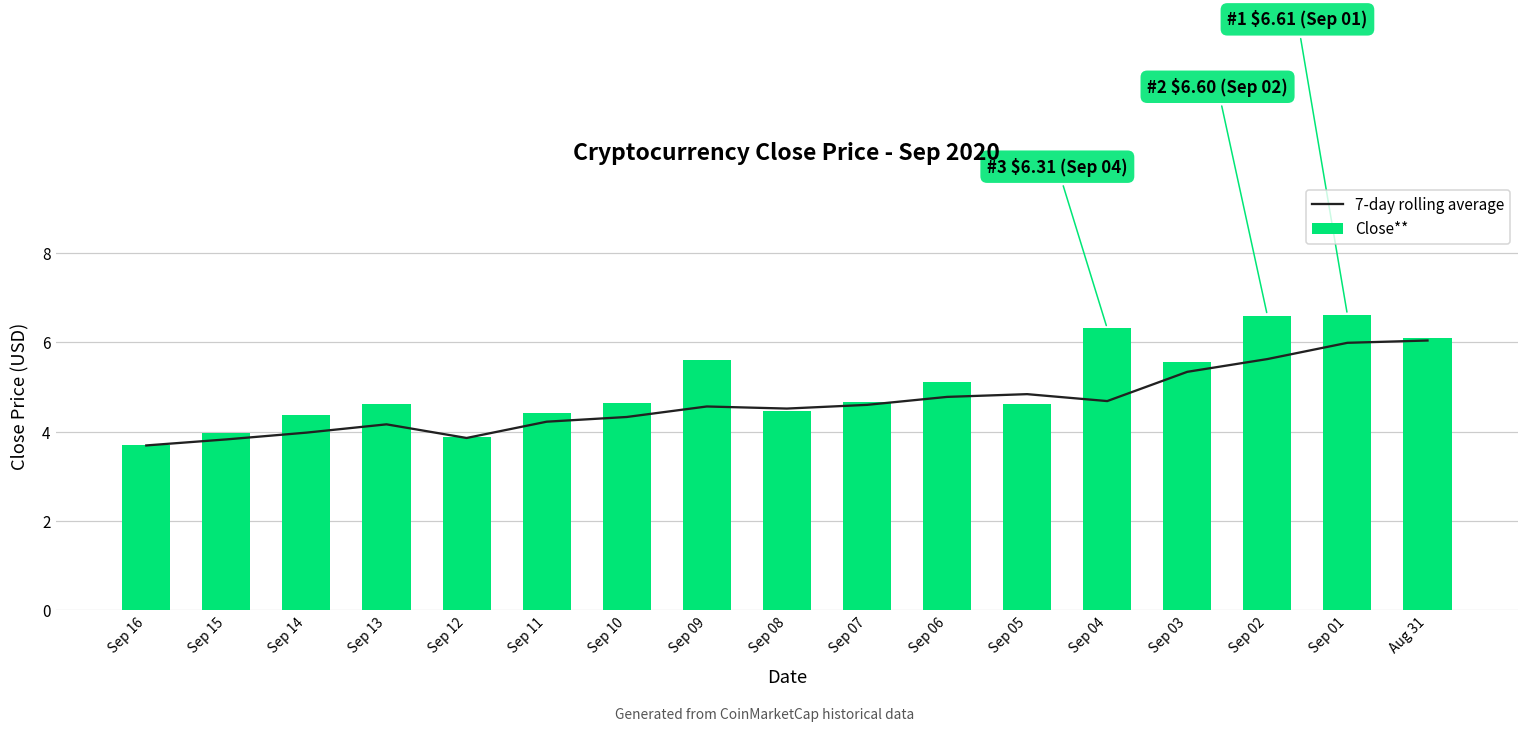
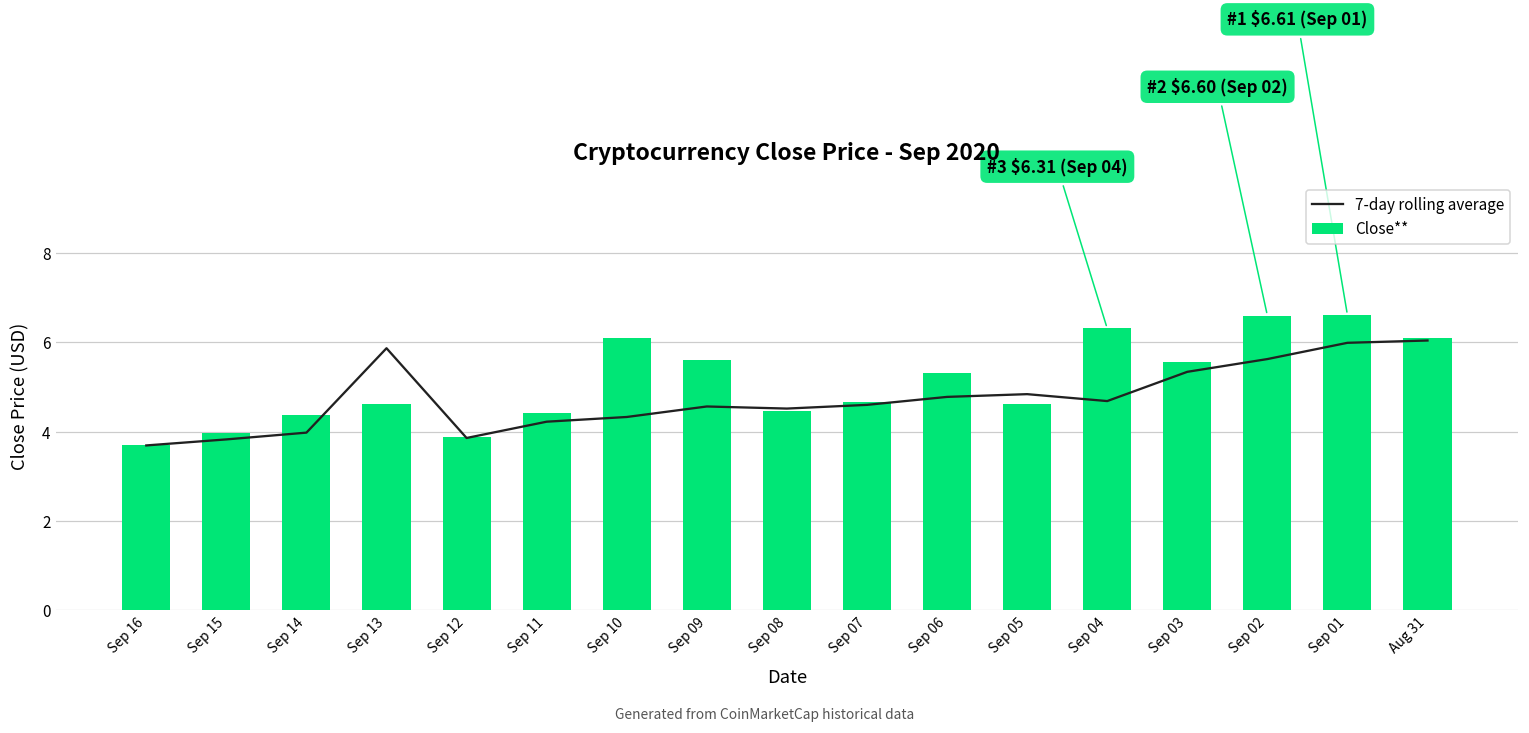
  {
    "Close**": {
      "Sep 16": 3.7,
      "Sep 15": 4.0,
      "Sep 14": 4.4,
      "Sep 13": 4.6,
      "Sep 12": 3.9,
      "Sep 11": 4.4,
-     "Sep 10": 4.7,
+     "Sep 10": 6.1,
      "Sep 09": 5.6,
      "Sep 08": 4.5,
      "Sep 07": 4.7,
-     "Sep 06": 5.1,
+     "Sep 06": 5.3,
      "Sep 05": 4.6,
      "Sep 03": 5.6,
      "Aug 31": 6.1
    },
    "7-day rolling average": {
      "Sep 16": 3.7,
      "Sep 15": 3.8,
      "Sep 14": 4.0,
-     "Sep 13": 4.2,
+     "Sep 13": 5.9,
      "Sep 12": 3.9,
      "Sep 11": 4.2,
      "Sep 10": 4.3,
      "Sep 09": 4.6,
      "Sep 08": 4.5,
      "Sep 07": 4.6,
      "Sep 06": 4.8,
      "Sep 05": 4.8,
      "Sep 04": 4.7,
      "Sep 03": 5.3,
      "Sep 02": 5.6,
      "Sep 01": 6.0,
      "Aug 31": 6.0
    }
  }
